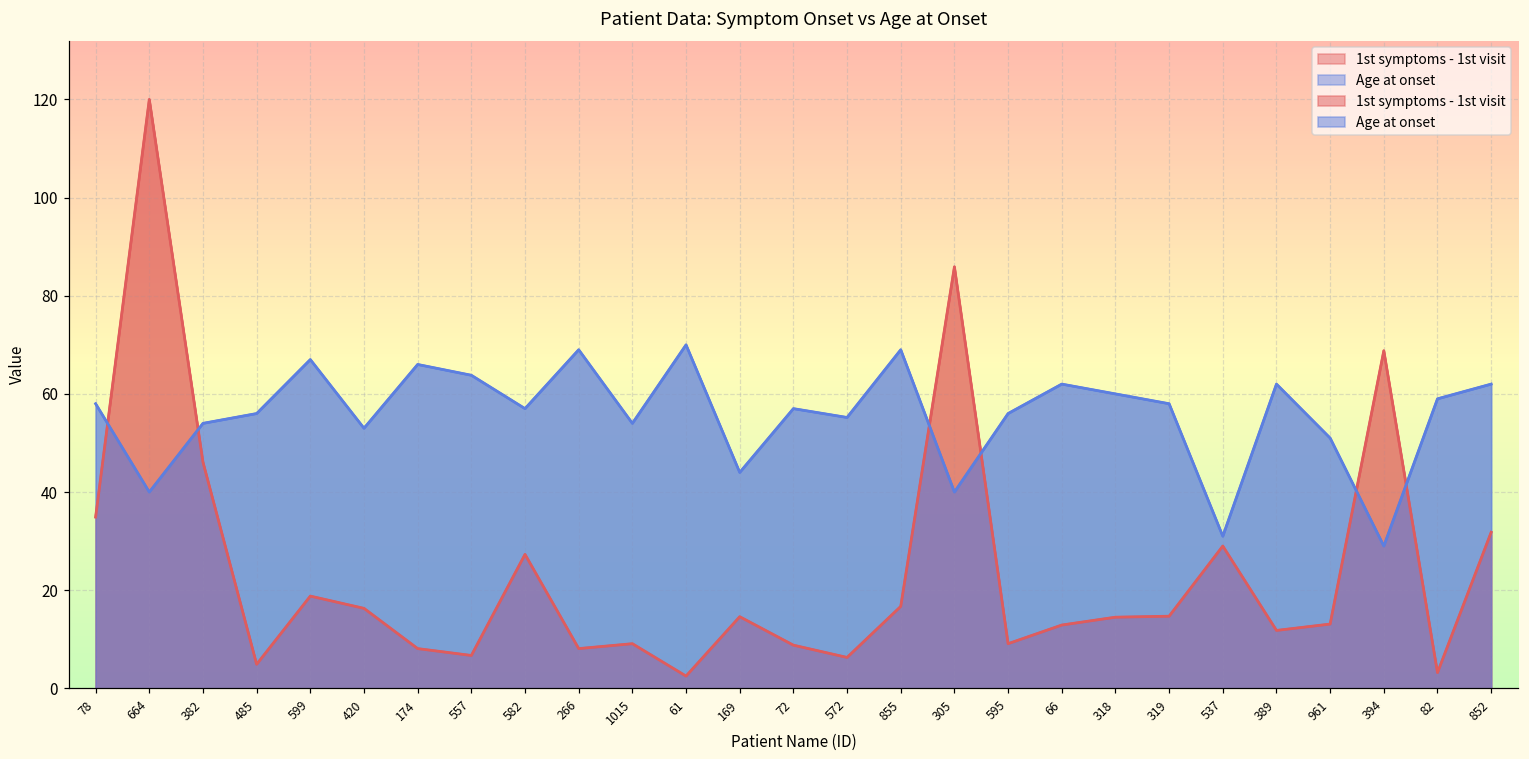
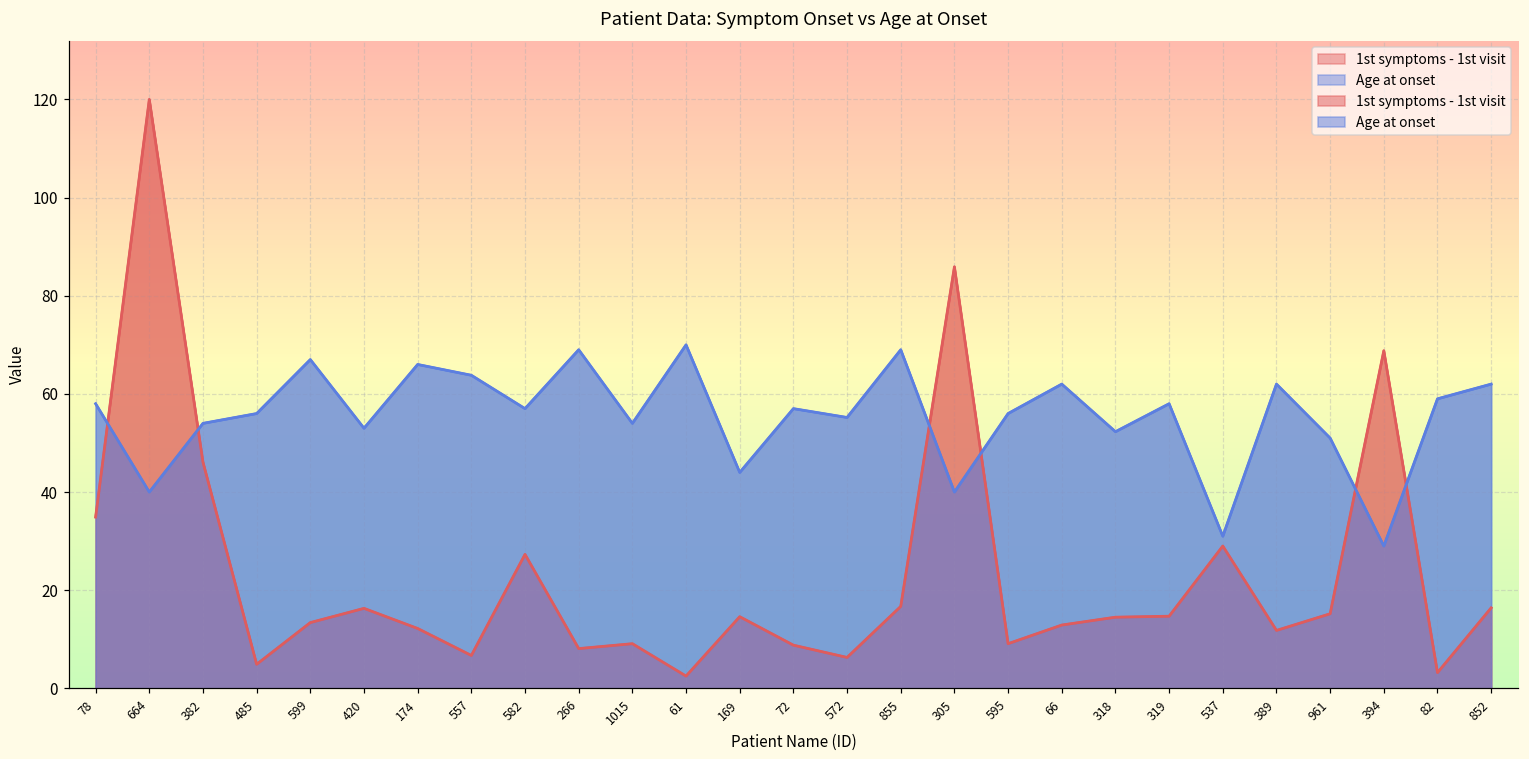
  {
    "1st symptoms - 1st visit": {
      "78": 35,
      "664": 120,
      "382": 46,
      "485": 5,
-     "599": 19,
+     "599": 13,
      "420": 16,
-     "174": 8,
+     "174": 12,
      "557": 7,
      "582": 27,
      "266": 8,
      "1015": 9,
      "61": 3,
      "169": 15,
      "72": 9,
      "572": 6,
      "855": 17,
      "305": 86,
      "595": 9,
      "66": 13,
      "318": 15,
      "319": 15,
      "537": 29,
      "389": 12,
-     "961": 13,
+     "961": 15,
      "394": 69,
      "82": 3,
-     "852": 32
+     "852": 16
    },
    "Age at onset": {
      "78": 58,
      "664": 40,
      "382": 54,
      "485": 56,
      "599": 67,
      "420": 53,
      "174": 66,
      "557": 64,
      "582": 57,
      "266": 69,
      "1015": 54,
      "61": 70,
      "169": 44,
      "72": 57,
      "572": 55,
      "855": 69,
      "305": 40,
      "595": 56,
      "66": 62,
-     "318": 60,
+     "318": 52,
      "319": 58,
      "537": 31,
      "389": 62,
      "961": 51,
      "394": 29,
      "82": 59,
      "852": 62
    }
  }
